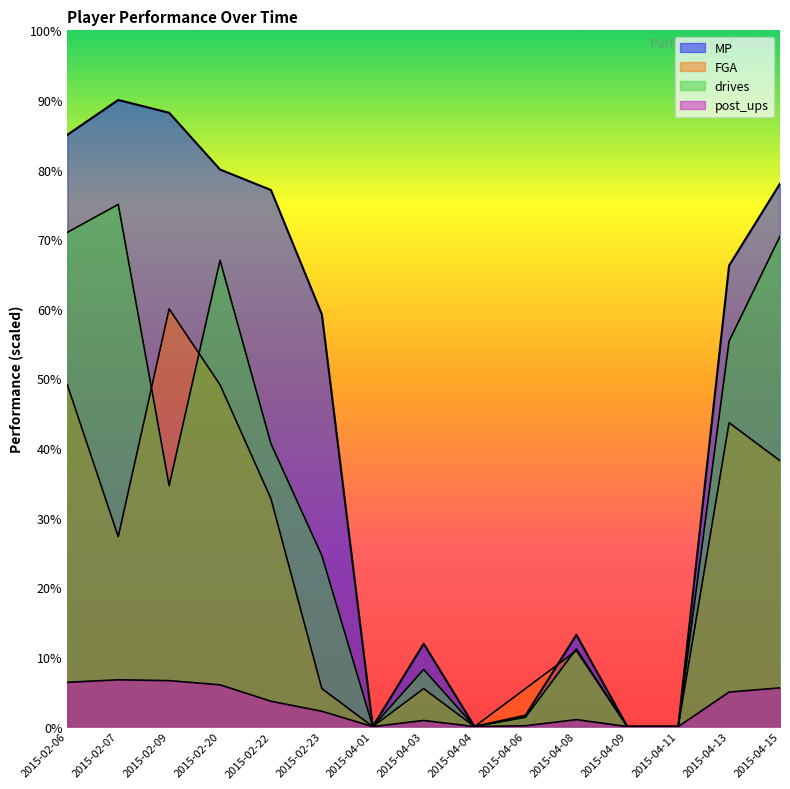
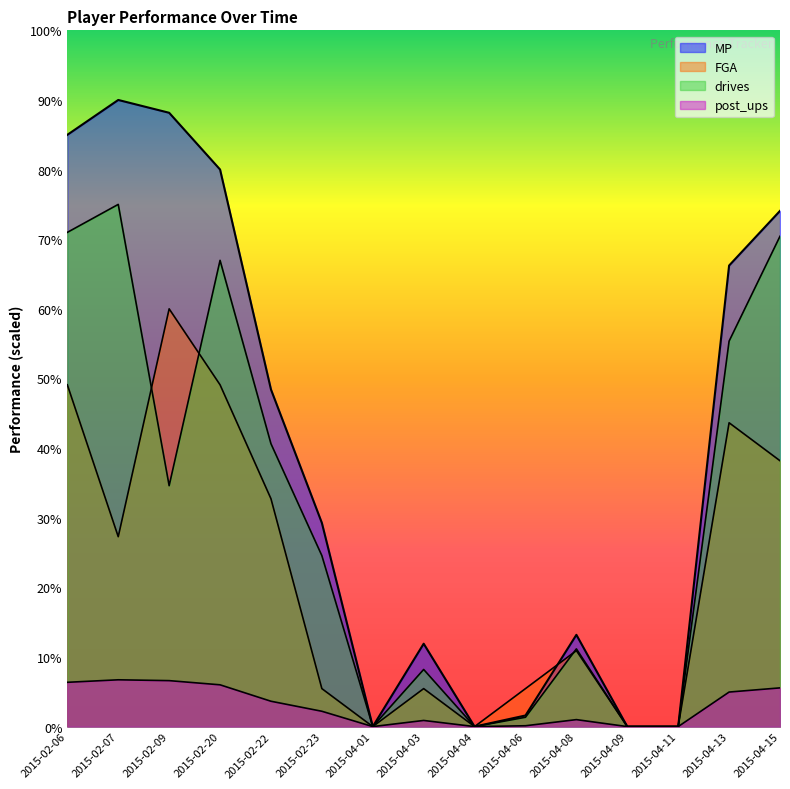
  {
    "MP": {
      "2015-02-06": "85%",
      "2015-02-07": "90%",
      "2015-02-09": "88%",
      "2015-02-20": "80%",
-     "2015-02-22": "77%",
-     "2015-02-23": "59%",
+     "2015-02-22": "48%",
+     "2015-02-23": "29%",
      "2015-04-03": "12%",
      "2015-04-08": "13%",
      "2015-04-13": "66%",
-     "2015-04-15": "78%"
+     "2015-04-15": "74%"
    },
    "FGA": {
      "2015-02-06": "49%",
      "2015-02-07": "27%",
      "2015-02-09": "60%",
      "2015-02-20": "49%",
      "2015-02-22": "33%",
      "2015-02-23": "5%",
      "2015-04-03": "5%",
      "2015-04-06": "5%",
      "2015-04-13": "44%",
      "2015-04-15": "38%"
    },
    "drives": {
      "2015-02-06": "71%",
      "2015-02-07": "75%",
      "2015-02-09": "35%",
      "2015-02-20": "67%",
      "2015-02-22": "41%",
      "2015-02-23": "25%",
      "2015-04-03": "8%",
      "2015-04-13": "55%",
      "2015-04-15": "70%"
    },
    "post_ups": {
      "2015-02-06": "6%",
      "2015-02-07": "7%",
      "2015-02-09": "7%",
      "2015-02-20": "6%",
      "2015-02-22": "4%",
      "2015-02-23": "2%",
      "2015-04-03": "1%",
      "2015-04-06": "0%",
      "2015-04-08": "1%",
      "2015-04-13": "5%",
      "2015-04-15": "6%"
    }
  }
